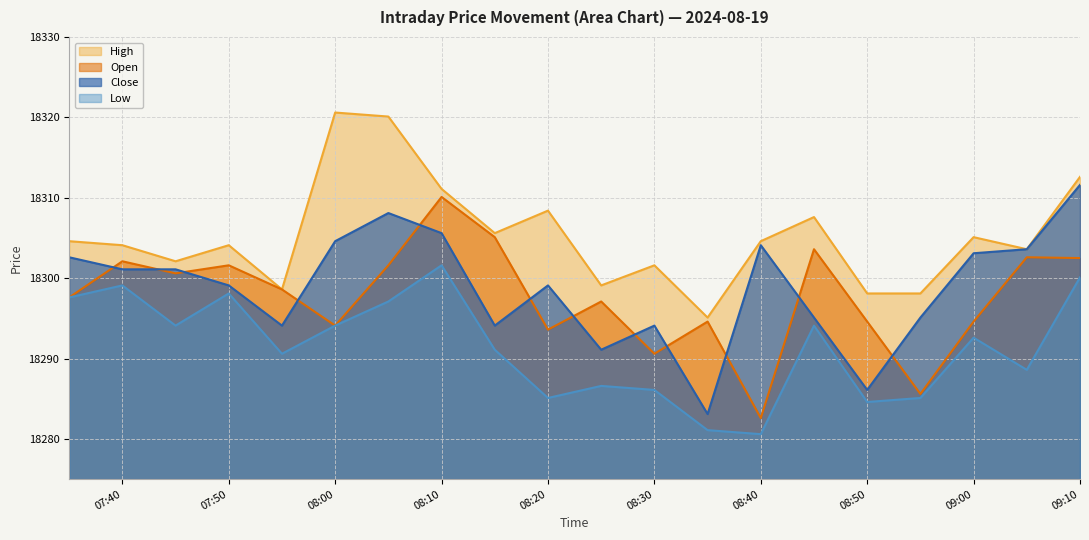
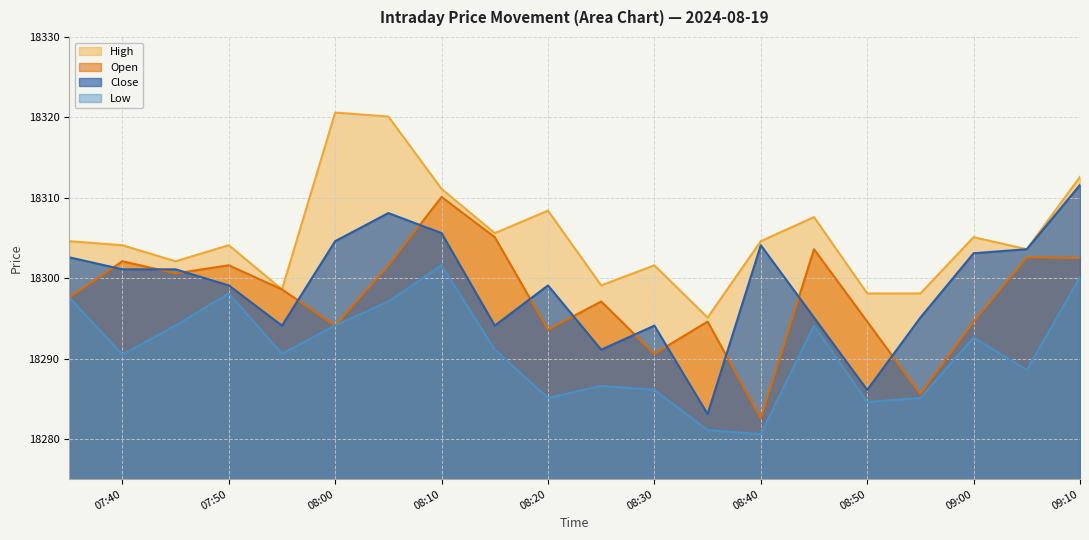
  {
    "High": {
      "07:40": 18304,
      "07:50": 18304,
      "08:00": 18321,
      "08:10": 18311,
      "08:20": 18308,
      "08:30": 18302,
      "08:40": 18305,
      "08:50": 18298,
      "09:00": 18305,
      "09:10": 18313
    },
    "Open": {
      "07:40": 18302,
      "07:50": 18302,
      "08:10": 18310,
      "08:20": 18294,
      "08:30": 18291,
      "08:40": 18283,
      "08:50": 18295,
      "09:00": 18295,
      "09:10": 18303
    },
    "Close": {
      "07:40": 18301,
      "07:50": 18299,
      "08:00": 18305,
      "08:10": 18306,
      "08:20": 18299,
      "08:30": 18294,
      "08:40": 18304,
      "08:50": 18286,
      "09:00": 18303,
      "09:10": 18312
    },
    "Low": {
-     "07:40": 18299,
+     "07:40": 18291,
      "07:50": 18298,
      "08:10": 18302,
      "08:20": 18285,
      "08:30": 18286,
      "08:40": 18281,
      "08:50": 18285,
      "09:00": 18293,
      "09:10": 18300
    }
  }
